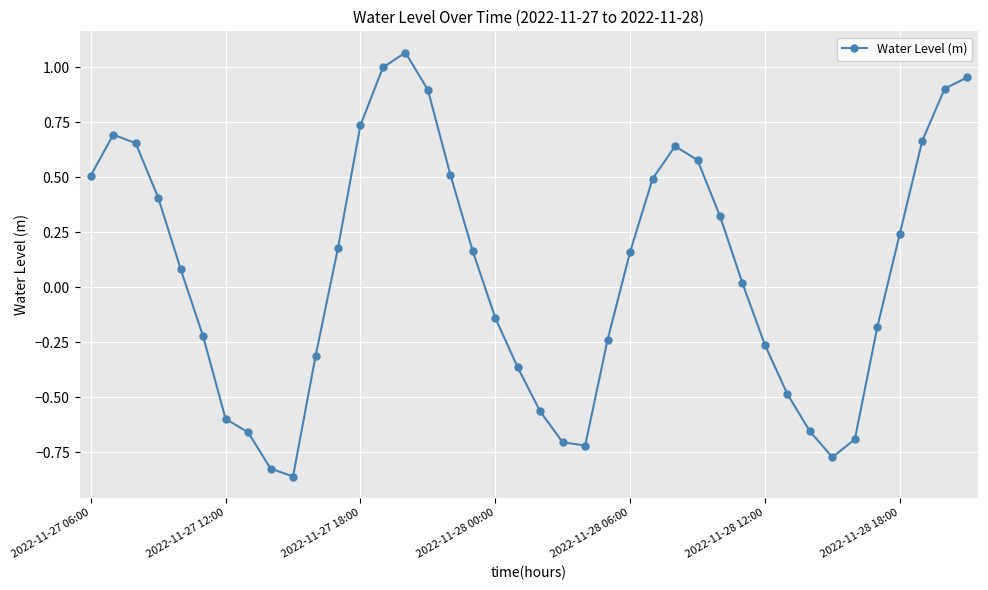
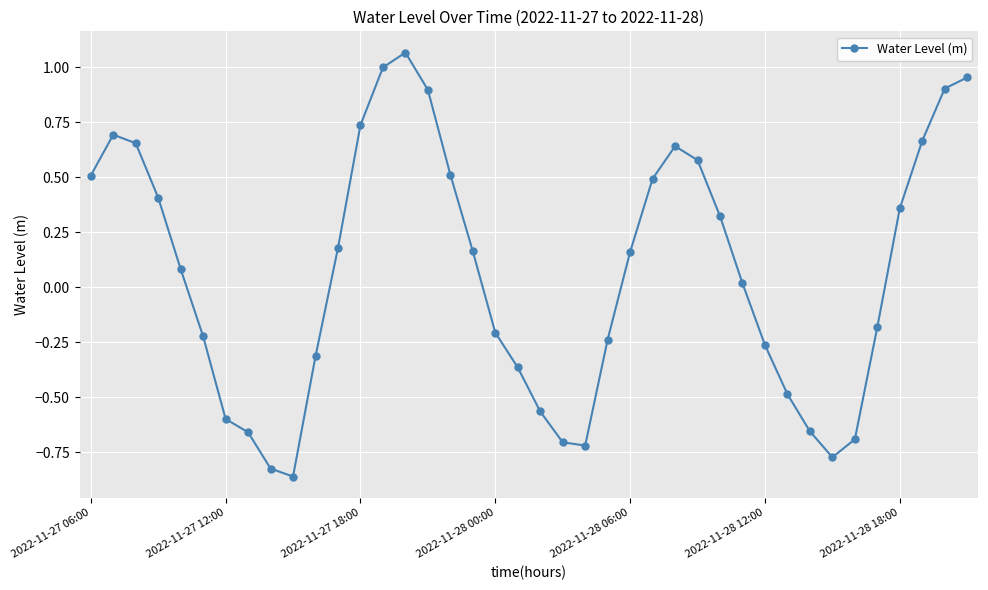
  {
    "2022-11-27 06:00": 0.51,
    "2022-11-27 12:00": -0.60,
    "2022-11-27 18:00": 0.74,
-   "2022-11-28 00:00": -0.14,
+   "2022-11-28 00:00": -0.21,
    "2022-11-28 06:00": 0.16,
    "2022-11-28 12:00": -0.26,
-   "2022-11-28 18:00": 0.24
+   "2022-11-28 18:00": 0.36
  }
